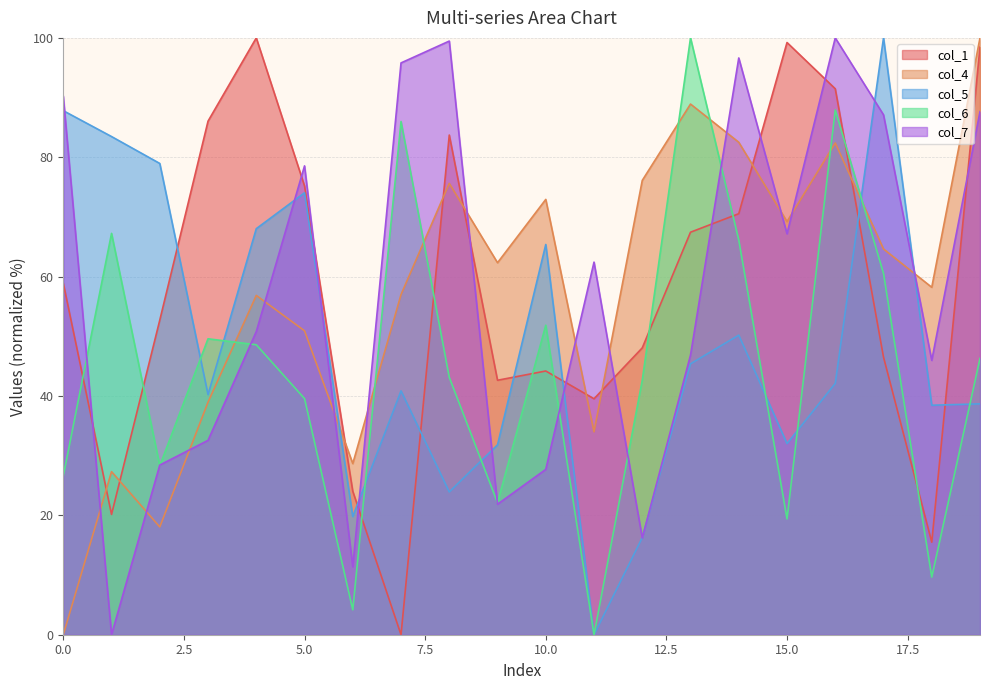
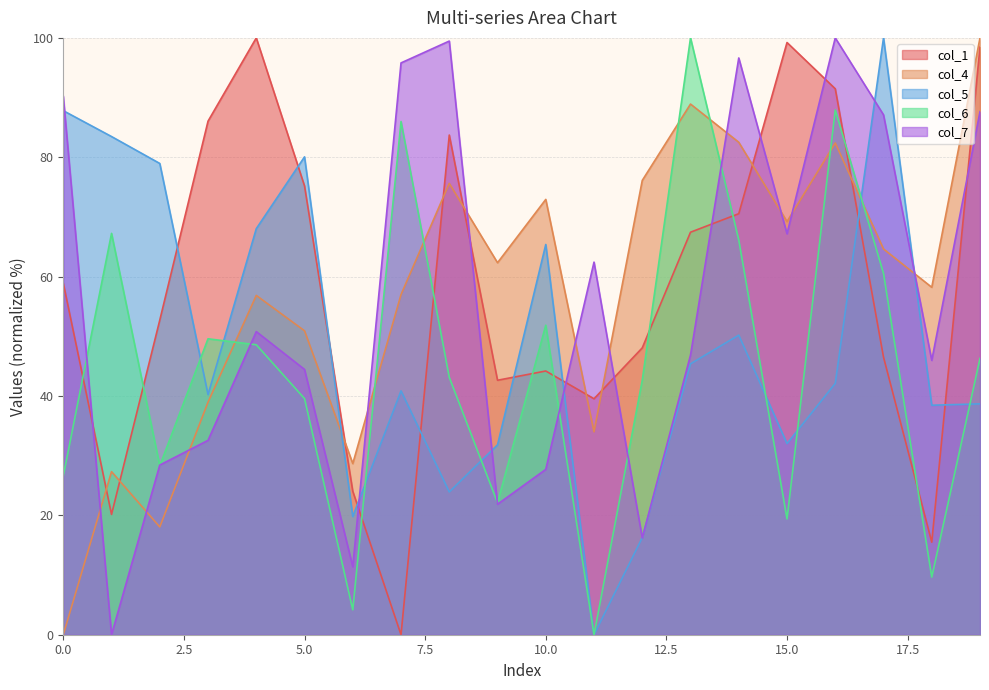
  {
    "col_5": {
      "0.0": 88,
-     "5.0": 74,
+     "5.0": 80,
      "10.0": 65,
      "15.0": 32
    },
    "col_6": {
      "0.0": 27,
      "5.0": 40,
      "10.0": 52,
      "15.0": 19
    },
    "col_7": {
      "0.0": 90,
-     "5.0": 79,
+     "5.0": 44,
      "10.0": 28,
      "15.0": 67
    }
  }
